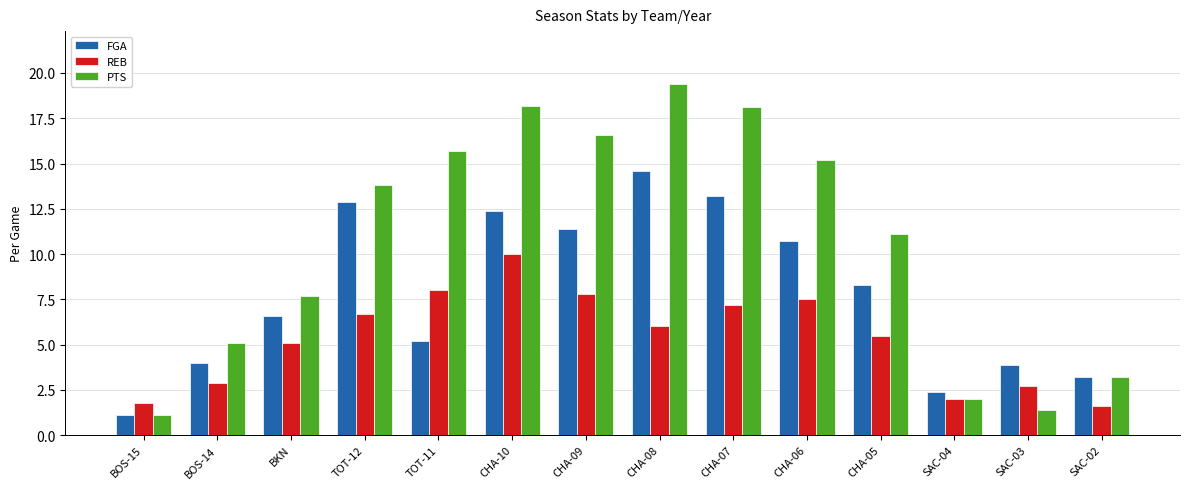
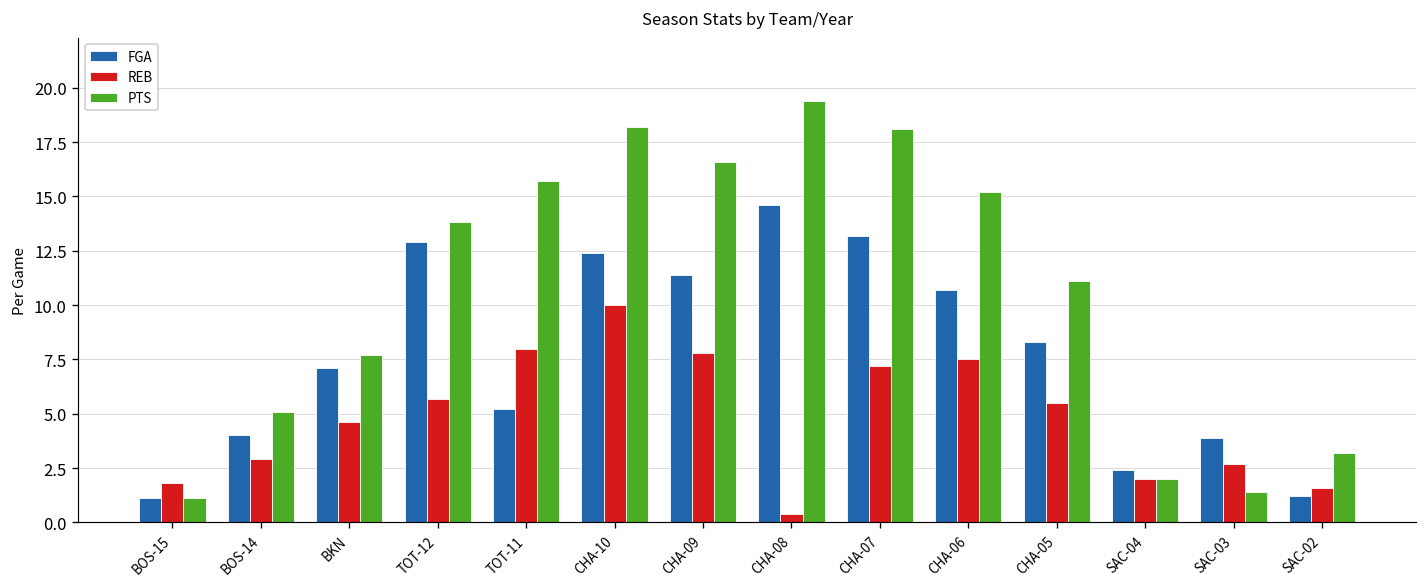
  {
    "FGA": {
      "BOS-15": 1.1,
      "BOS-14": 4.0,
-     "BKN": 6.6,
+     "BKN": 7.1,
      "TOT-12": 12.9,
      "TOT-11": 5.2,
      "CHA-10": 12.4,
      "CHA-09": 11.4,
      "CHA-08": 14.6,
      "CHA-07": 13.2,
      "CHA-06": 10.7,
      "CHA-05": 8.3,
      "SAC-04": 2.4,
      "SAC-03": 3.9,
-     "SAC-02": 3.2
+     "SAC-02": 1.2
    },
    "REB": {
      "BOS-15": 1.8,
      "BOS-14": 2.9,
-     "BKN": 5.1,
-     "TOT-12": 6.7,
+     "BKN": 4.6,
+     "TOT-12": 5.7,
      "TOT-11": 8.0,
      "CHA-10": 10.0,
      "CHA-09": 7.8,
-     "CHA-08": 6.0,
+     "CHA-08": 0.4,
      "CHA-07": 7.2,
      "CHA-06": 7.5,
      "CHA-05": 5.5,
      "SAC-04": 2.0,
      "SAC-03": 2.7,
      "SAC-02": 1.6
    },
    "PTS": {
      "BOS-15": 1.1,
      "BOS-14": 5.1,
      "BKN": 7.7,
      "TOT-12": 13.8,
      "TOT-11": 15.7,
      "CHA-10": 18.2,
      "CHA-09": 16.6,
      "CHA-08": 19.4,
      "CHA-07": 18.1,
      "CHA-06": 15.2,
      "CHA-05": 11.1,
      "SAC-04": 2.0,
      "SAC-03": 1.4,
      "SAC-02": 3.2
    }
  }
